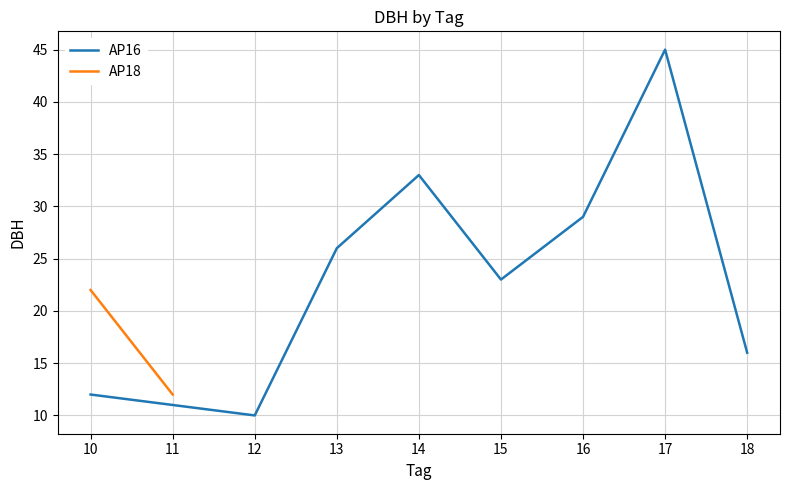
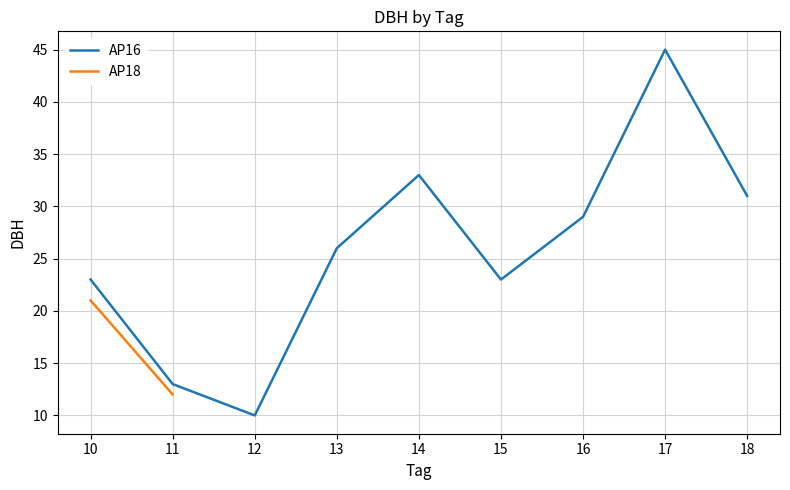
  {
    "AP16": {
-     "10": 12,
-     "11": 11,
+     "10": 23,
+     "11": 13,
      "12": 10,
      "13": 26,
      "14": 33,
      "15": 23,
      "16": 29,
      "17": 45,
-     "18": 16
+     "18": 31
    },
    "AP18": {
-     "10": 22,
+     "10": 21,
      "11": 12
    }
  }
